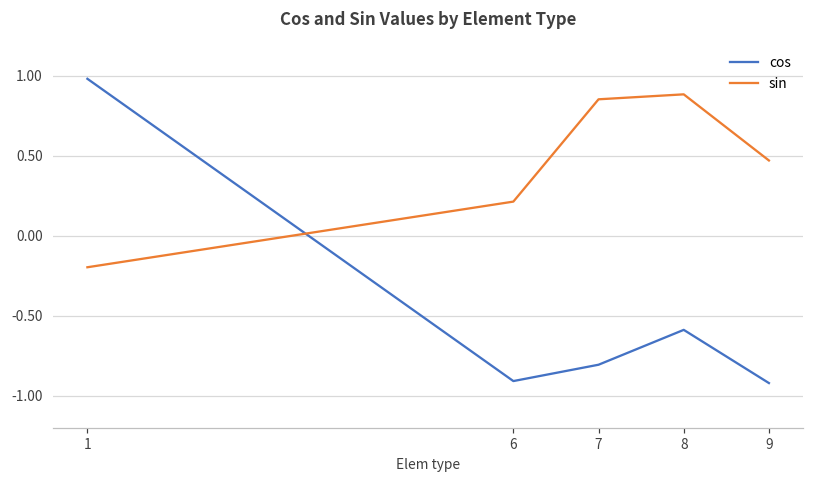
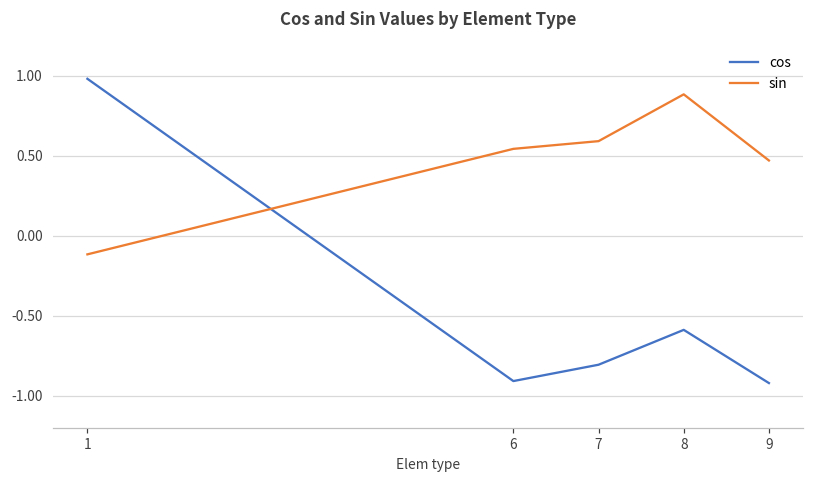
  {
    "cos": {
      "1": 0.98,
      "6": -0.91,
      "7": -0.81,
      "8": -0.59,
      "9": -0.92
    },
    "sin": {
-     "1": -0.20,
-     "6": 0.21,
-     "7": 0.85,
+     "1": -0.12,
+     "6": 0.54,
+     "7": 0.59,
      "8": 0.88,
      "9": 0.47
    }
  }
